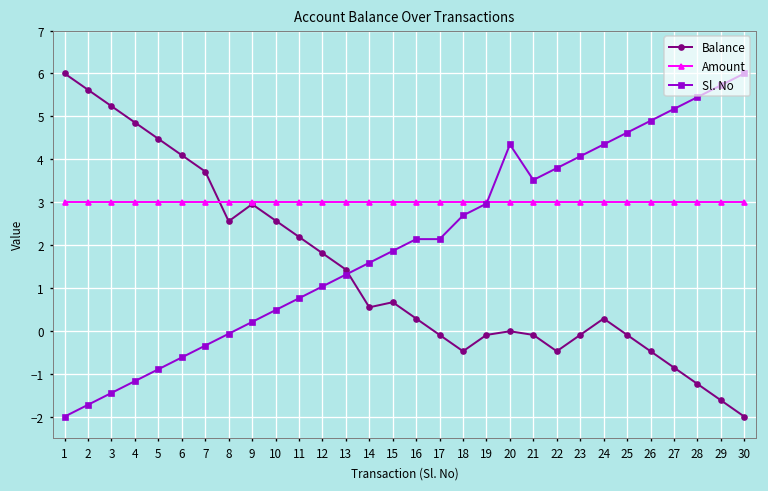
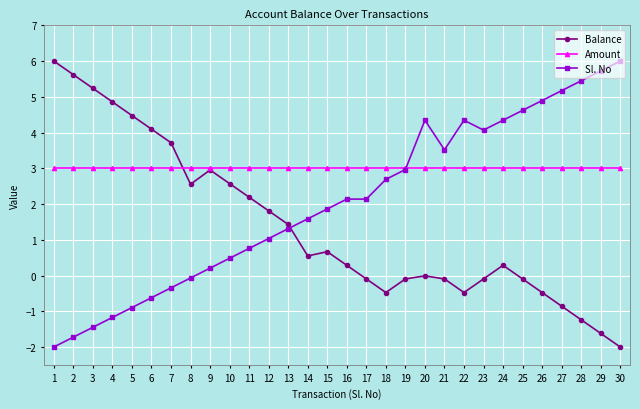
  {
    "Balance": {
      "1": 6.0,
      "2": 5.6,
      "3": 5.2,
      "4": 4.9,
      "5": 4.5,
      "6": 4.1,
      "7": 3.7,
      "8": 2.6,
      "10": 2.6,
      "11": 2.2,
      "12": 1.8,
      "13": 1.4,
      "14": 0.5,
      "15": 0.7,
      "16": 0.3,
      "17": -0.1,
      "18": -0.5,
      "19": -0.1,
      "20": 0.0,
      "21": -0.1,
      "22": -0.5,
      "23": -0.1,
      "24": 0.3,
      "25": -0.1,
      "26": -0.5,
      "27": -0.9,
      "28": -1.2,
      "29": -1.6,
      "30": -2.0
    },
    "Amount": {
      "1": 3.0,
      "2": 3.0,
      "3": 3.0,
      "4": 3.0,
      "5": 3.0,
      "6": 3.0,
      "7": 3.0,
      "8": 3.0,
      "10": 3.0,
      "11": 3.0,
      "12": 3.0,
      "13": 3.0,
      "14": 3.0,
      "15": 3.0,
      "16": 3.0,
      "17": 3.0,
      "18": 3.0,
      "20": 3.0,
      "21": 3.0,
      "22": 3.0,
      "23": 3.0,
      "24": 3.0,
      "25": 3.0,
      "26": 3.0,
      "27": 3.0,
      "28": 3.0,
      "29": 3.0,
      "30": 3.0
    },
    "Sl. No": {
      "1": -2.0,
      "2": -1.7,
      "3": -1.4,
      "4": -1.2,
      "5": -0.9,
      "6": -0.6,
      "7": -0.3,
      "8": -0.1,
      "9": 0.2,
      "10": 0.5,
      "11": 0.8,
      "12": 1.0,
      "13": 1.3,
      "14": 1.6,
      "15": 1.9,
      "16": 2.1,
      "17": 2.1,
      "18": 2.7,
      "20": 4.3,
      "21": 3.5,
-     "22": 3.8,
+     "22": 4.3,
      "23": 4.1,
      "24": 4.3,
      "25": 4.6,
      "26": 4.9,
      "27": 5.2,
      "28": 5.4
    }
  }
